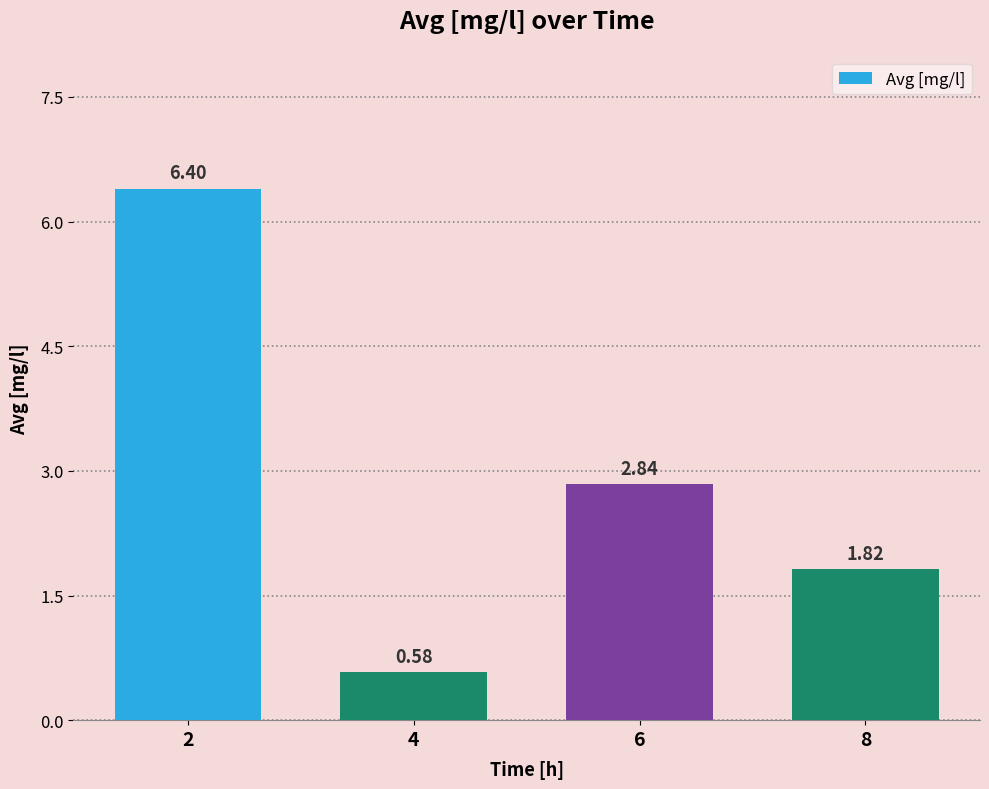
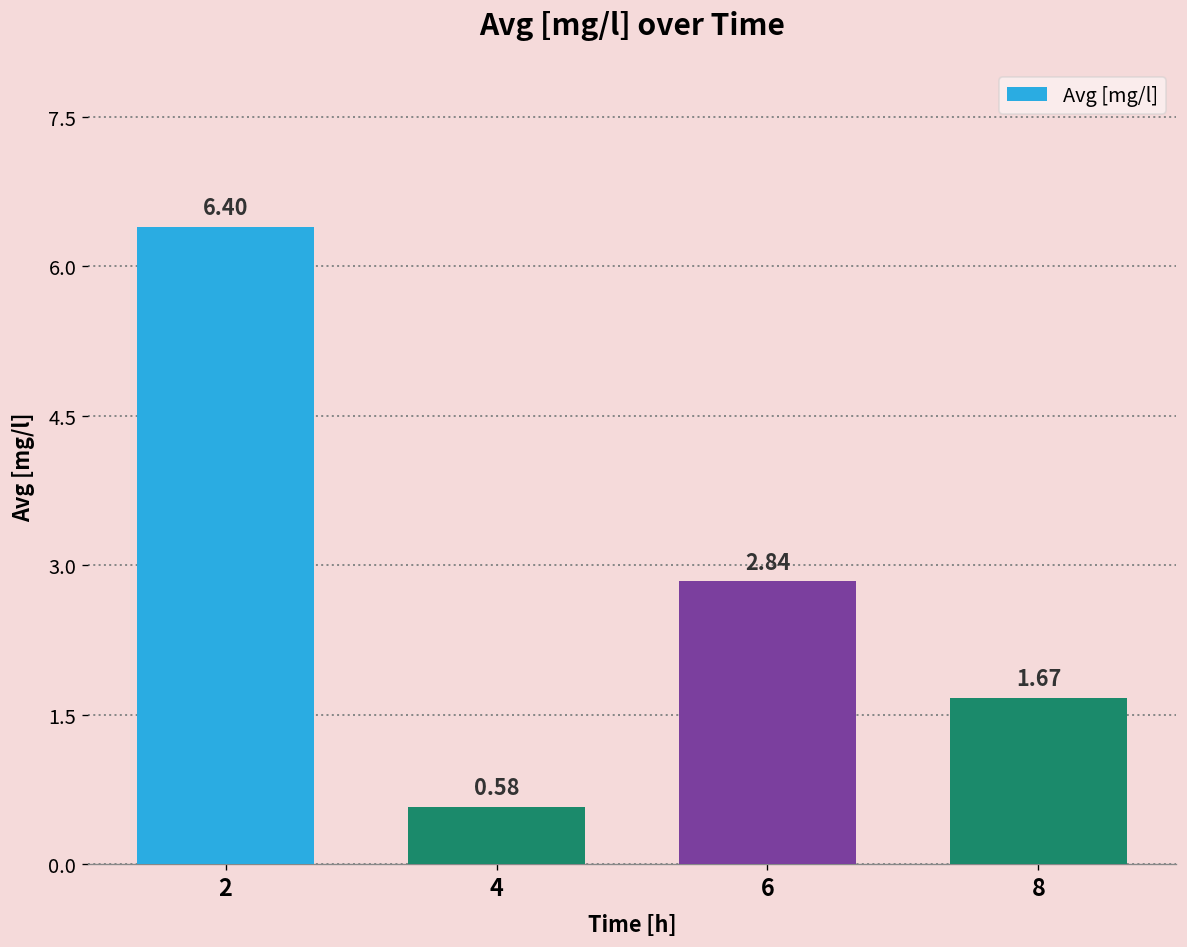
  {
    "2": 6.40,
    "4": 0.58,
    "6": 2.84,
-   "8": 1.82
+   "8": 1.67
  }
